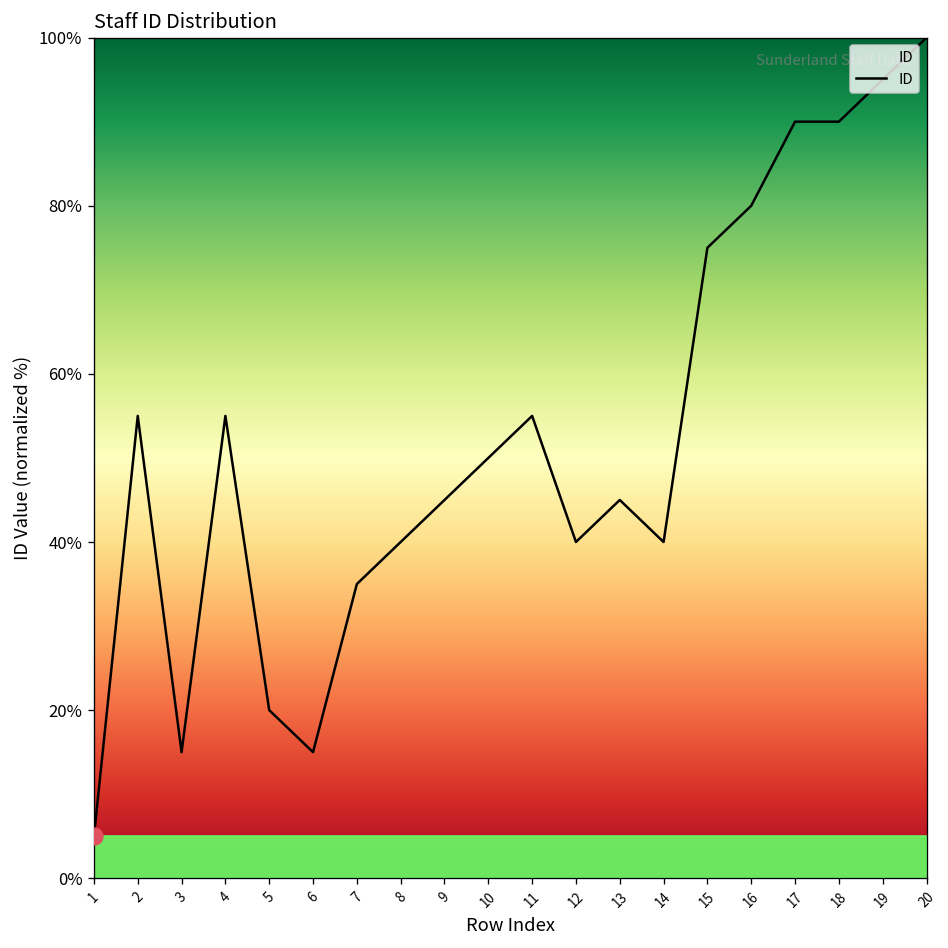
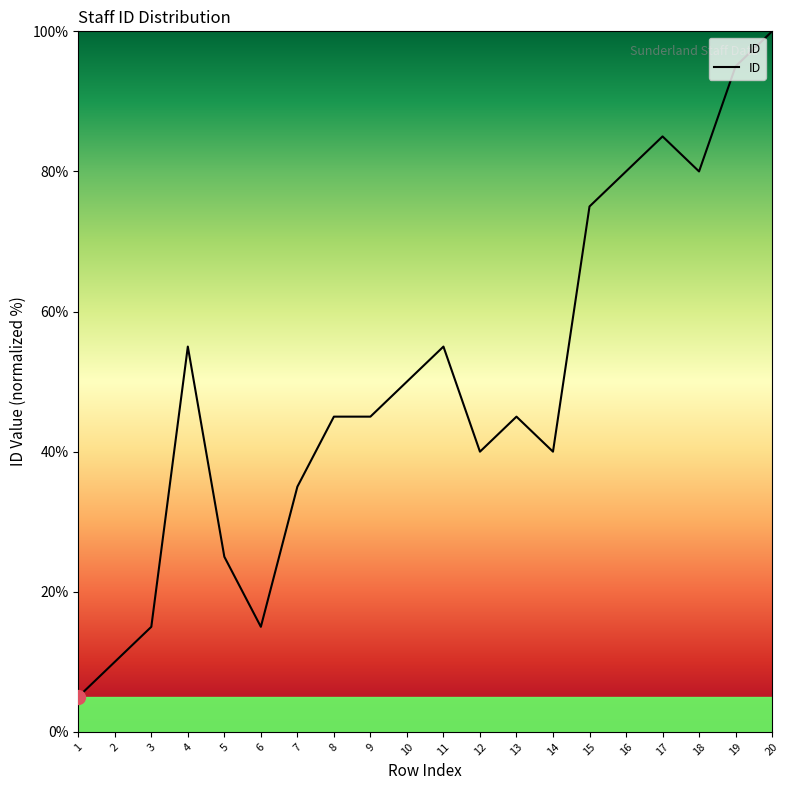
  {
    "ID": {
-     "2": "55%",
+     "2": "10%",
      "3": "15%",
      "4": "55%",
-     "5": "20%",
+     "5": "25%",
      "6": "15%",
      "7": "35%",
-     "8": "40%",
+     "8": "45%",
      "9": "45%",
      "10": "50%",
      "11": "55%",
      "12": "40%",
      "13": "45%",
      "14": "40%",
      "15": "75%",
      "16": "80%",
-     "17": "90%",
-     "18": "90%",
+     "17": "85%",
+     "18": "80%",
      "20": "100%"
    }
  }
